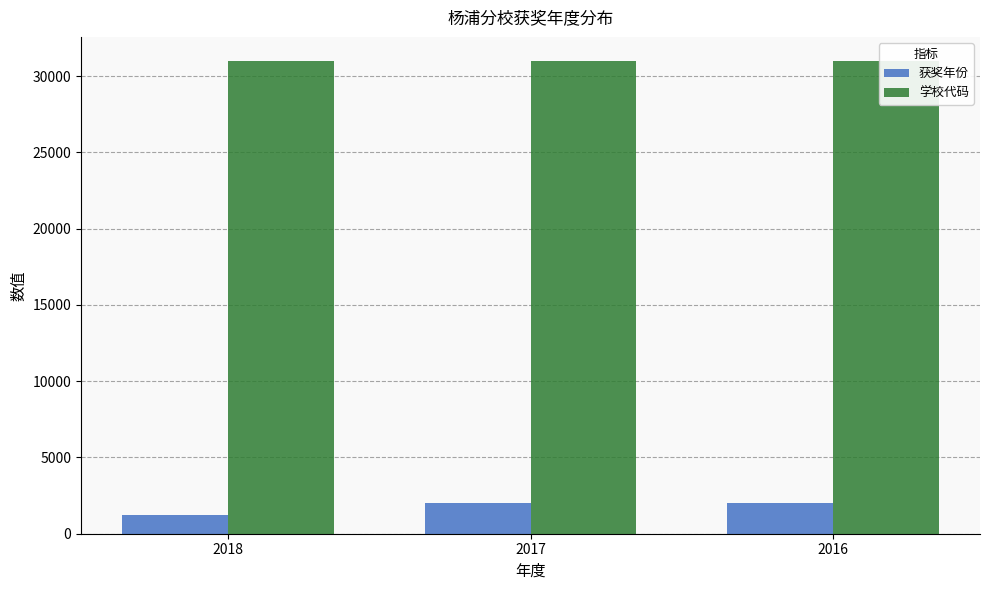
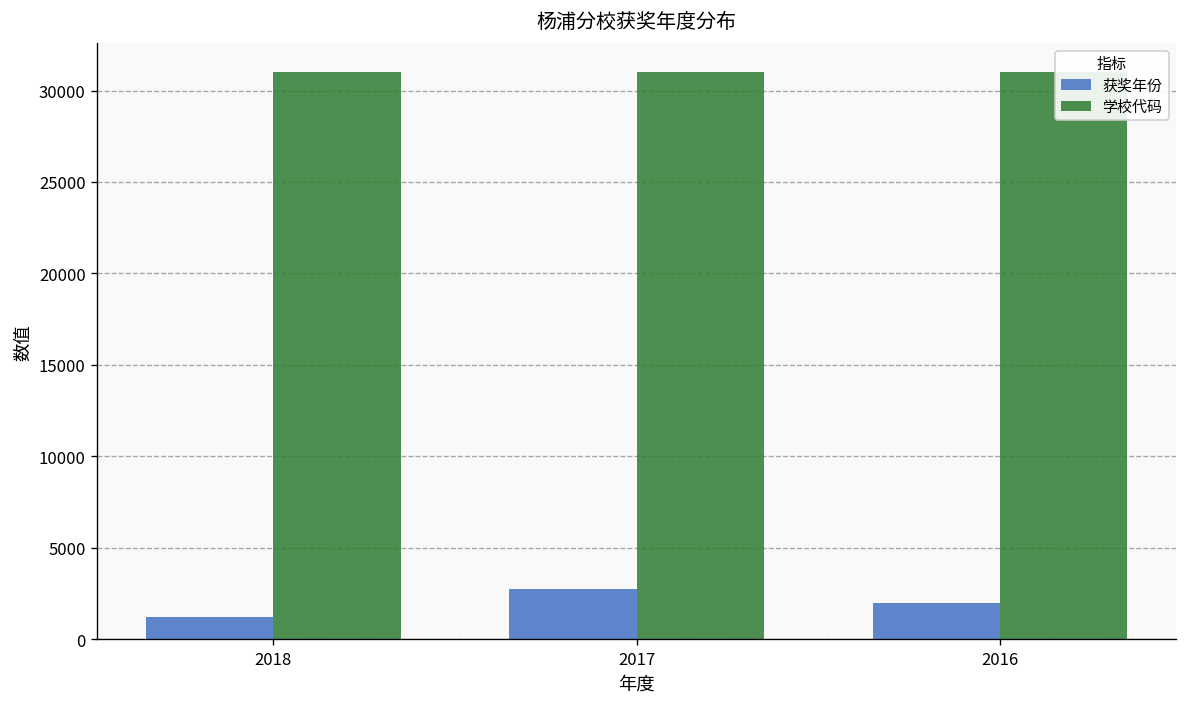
  {
    "获奖年份": {
      "2018": 1200,
-     "2017": 2000,
+     "2017": 2800,
      "2016": 2000
    },
    "学校代码": {
      "2018": 31000,
      "2017": 31000
    }
  }
